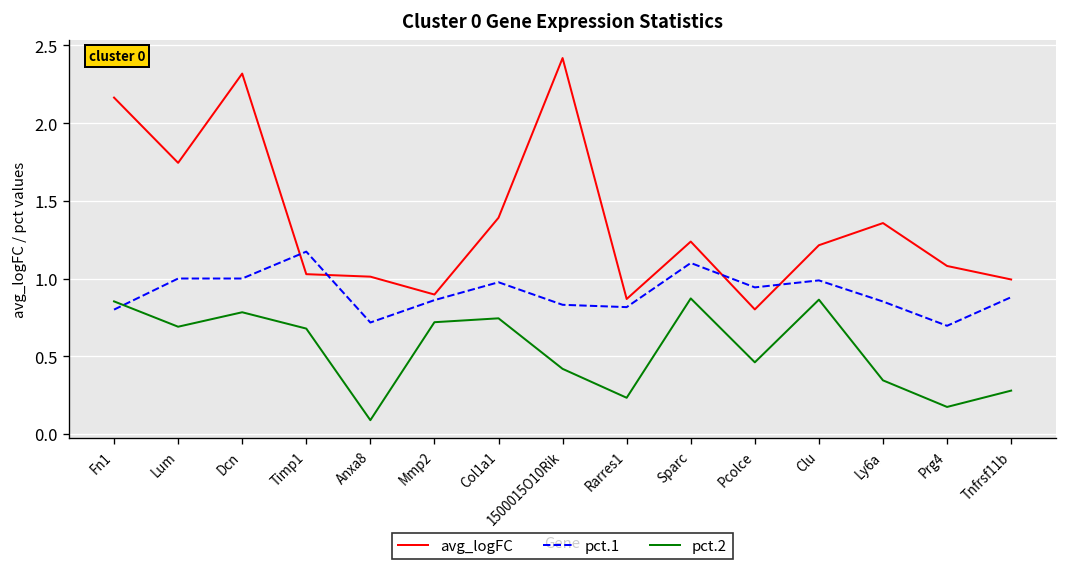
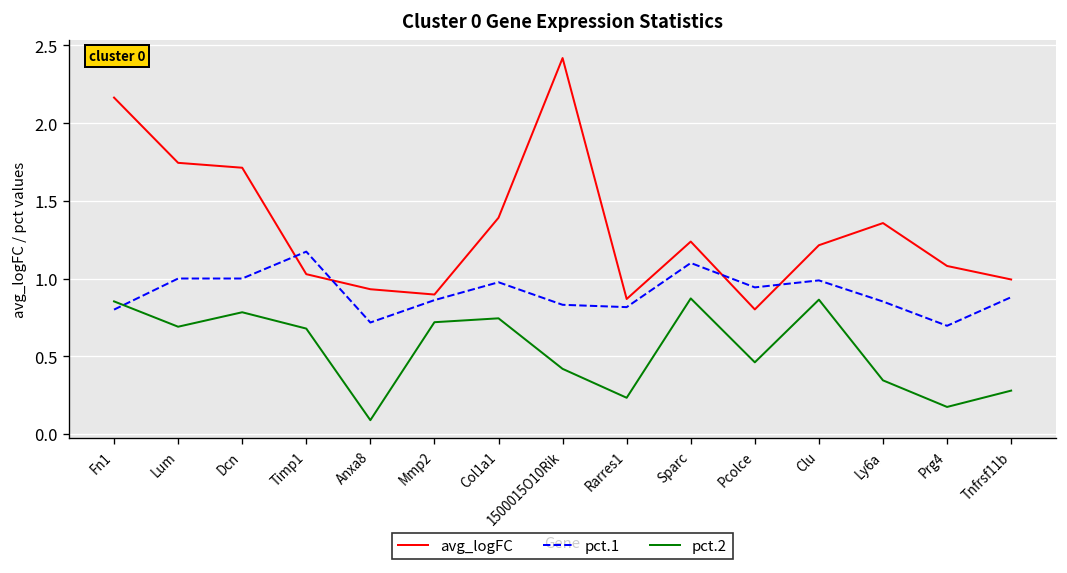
  {
    "avg_logFC": {
      "Fn1": 2.16,
      "Lum": 1.74,
-     "Dcn": 2.32,
+     "Dcn": 1.71,
      "Timp1": 1.03,
-     "Anxa8": 1.01,
+     "Anxa8": 0.93,
      "Mmp2": 0.90,
      "Col1a1": 1.39,
      "1500015O10Rik": 2.42,
      "Rarres1": 0.87,
      "Sparc": 1.24,
      "Pcolce": 0.80,
      "Clu": 1.21,
      "Ly6a": 1.36,
      "Prg4": 1.08,
      "Tnfrsf11b": 0.99
    },
    "pct.1": {
      "Fn1": 0.80,
      "Lum": 1.00,
      "Dcn": 1.00,
      "Timp1": 1.17,
      "Anxa8": 0.72,
      "Mmp2": 0.86,
      "Col1a1": 0.98,
      "1500015O10Rik": 0.83,
      "Rarres1": 0.82,
      "Sparc": 1.10,
      "Pcolce": 0.94,
      "Clu": 0.99,
      "Ly6a": 0.85,
      "Prg4": 0.70,
      "Tnfrsf11b": 0.88
    },
    "pct.2": {
      "Fn1": 0.85,
      "Lum": 0.69,
      "Dcn": 0.78,
      "Timp1": 0.68,
      "Anxa8": 0.09,
      "Mmp2": 0.72,
      "Col1a1": 0.74,
      "1500015O10Rik": 0.42,
      "Rarres1": 0.23,
      "Sparc": 0.87,
      "Pcolce": 0.46,
      "Clu": 0.86,
      "Ly6a": 0.35,
      "Prg4": 0.17,
      "Tnfrsf11b": 0.28
    }
  }
